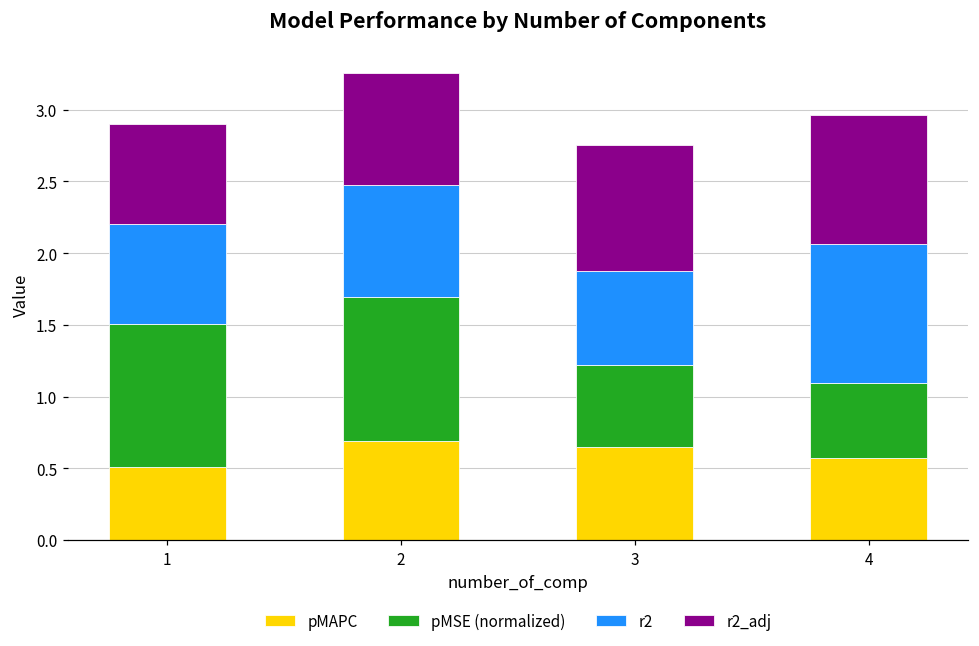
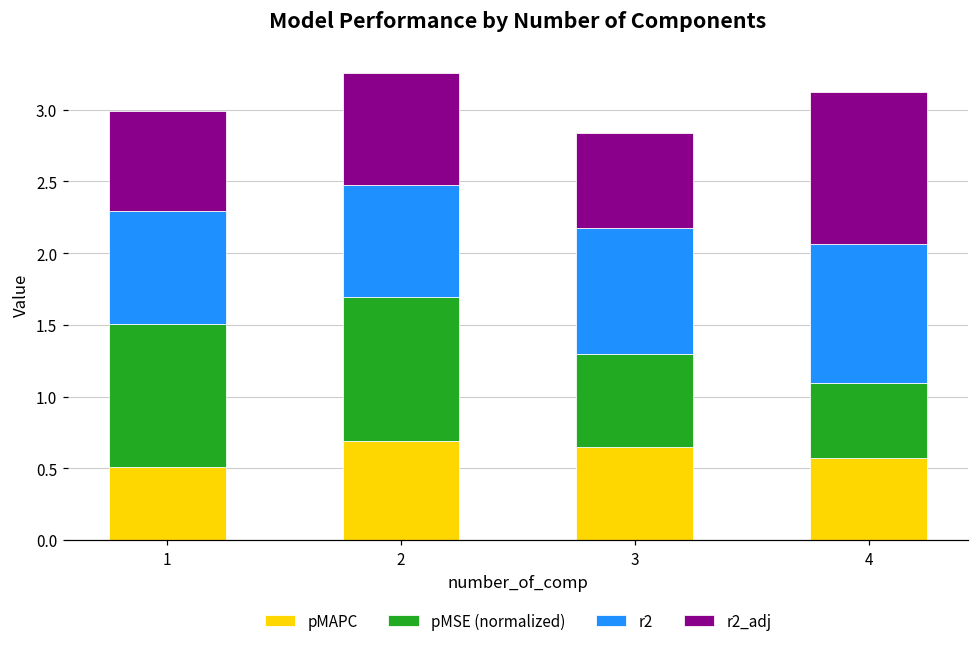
  {
    "pMAPC": {
      "1": 0.51,
      "2": 0.69,
      "3": 0.65,
      "4": 0.57
    },
    "pMSE (normalized)": {
      "1": 1.00,
      "2": 1.00,
-     "3": 0.57,
+     "3": 0.65,
      "4": 0.52
    },
    "r2": {
-     "1": 0.70,
+     "1": 0.78,
      "2": 0.78,
-     "3": 0.66,
+     "3": 0.88,
      "4": 0.97
    },
    "r2_adj": {
      "1": 0.70,
      "2": 0.78,
-     "3": 0.88,
-     "4": 0.90
+     "3": 0.66,
+     "4": 1.05
    }
  }
